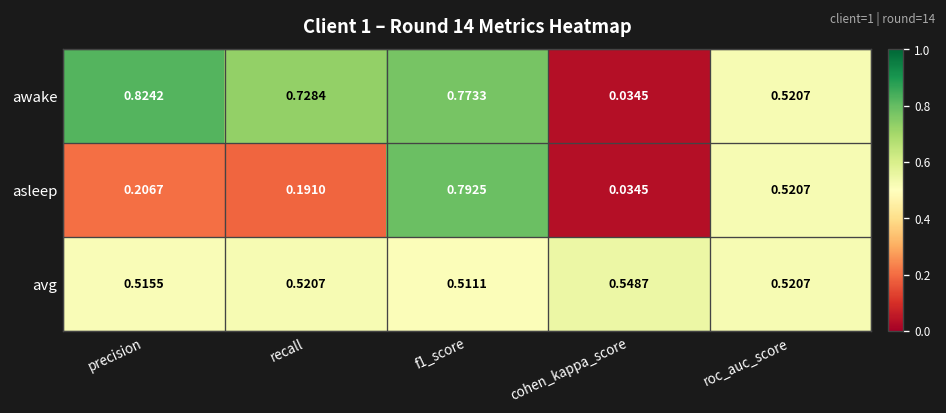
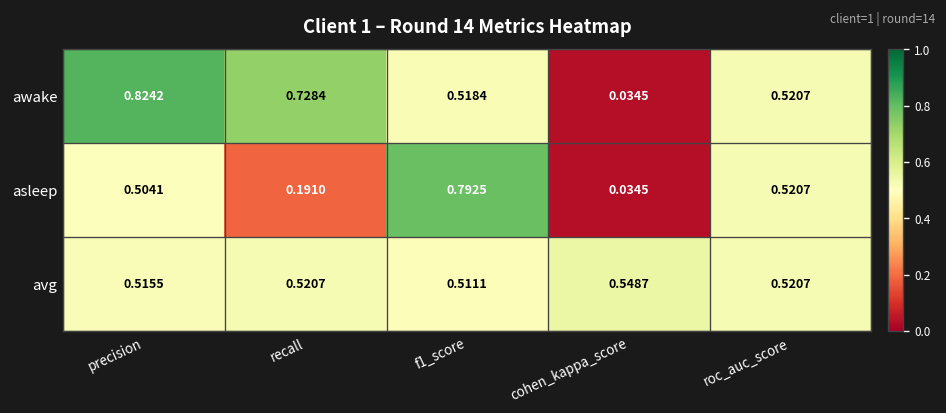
  {
    "awake": {
      "precision": 0.8242,
      "recall": 0.7284,
-     "f1_score": 0.7733,
+     "f1_score": 0.5184,
      "cohen_kappa_score": 0.0345,
      "roc_auc_score": 0.5207
    },
    "asleep": {
-     "precision": 0.2067,
+     "precision": 0.5041,
      "recall": 0.1910,
      "f1_score": 0.7925,
      "cohen_kappa_score": 0.0345,
      "roc_auc_score": 0.5207
    },
    "avg": {
      "precision": 0.5155,
      "recall": 0.5207,
      "f1_score": 0.5111,
      "cohen_kappa_score": 0.5487,
      "roc_auc_score": 0.5207
    }
  }
